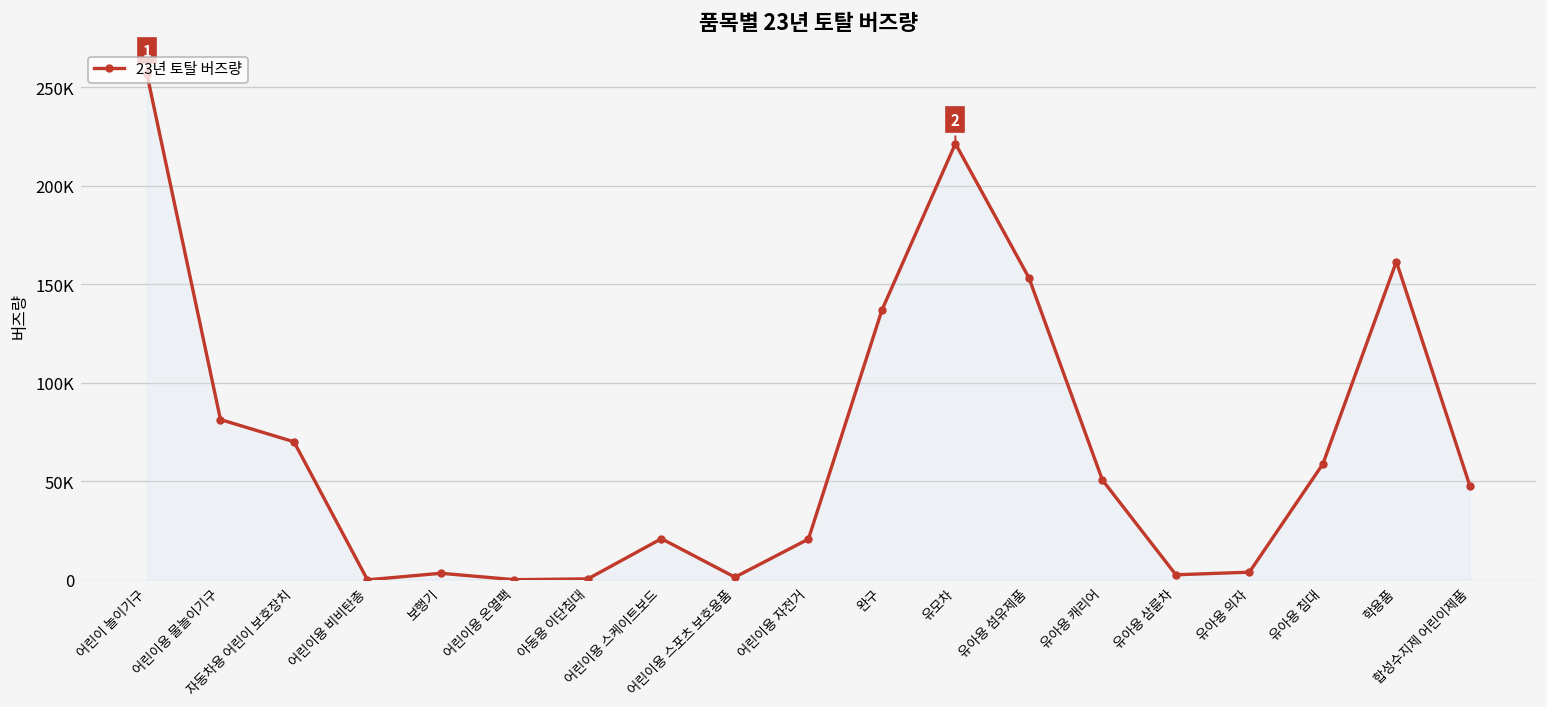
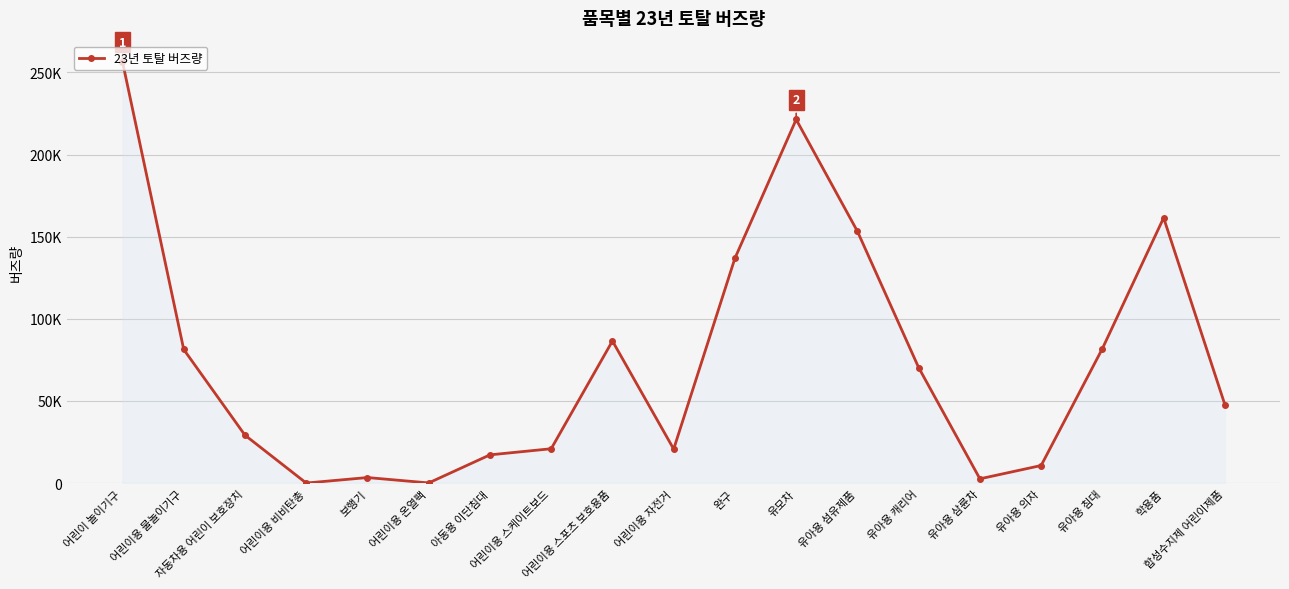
  {
    "어린이용 물놀이기구": 81000,
-   "자동차용 어린이 보호장치": 70000,
+   "자동차용 어린이 보호장치": 29000,
    "어린이용 비비탄총": 0,
    "보행기": 3000,
    "어린이용 온열팩": 0,
-   "아동용 이단침대": 1000,
+   "아동용 이단침대": 17000,
    "어린이용 스케이트보드": 21000,
-   "어린이용 스포츠 보호용품": 1000,
+   "어린이용 스포츠 보호용품": 87000,
    "어린이용 자전거": 21000,
    "완구": 137000,
    "유아용 섬유제품": 153000,
-   "유아용 캐리어": 51000,
+   "유아용 캐리어": 70000,
    "유아용 삼륜차": 3000,
-   "유아용 의자": 4000,
-   "유아용 침대": 59000,
+   "유아용 의자": 11000,
+   "유아용 침대": 82000,
    "학용품": 161000,
    "합성수지제 어린이제품": 48000
  }
